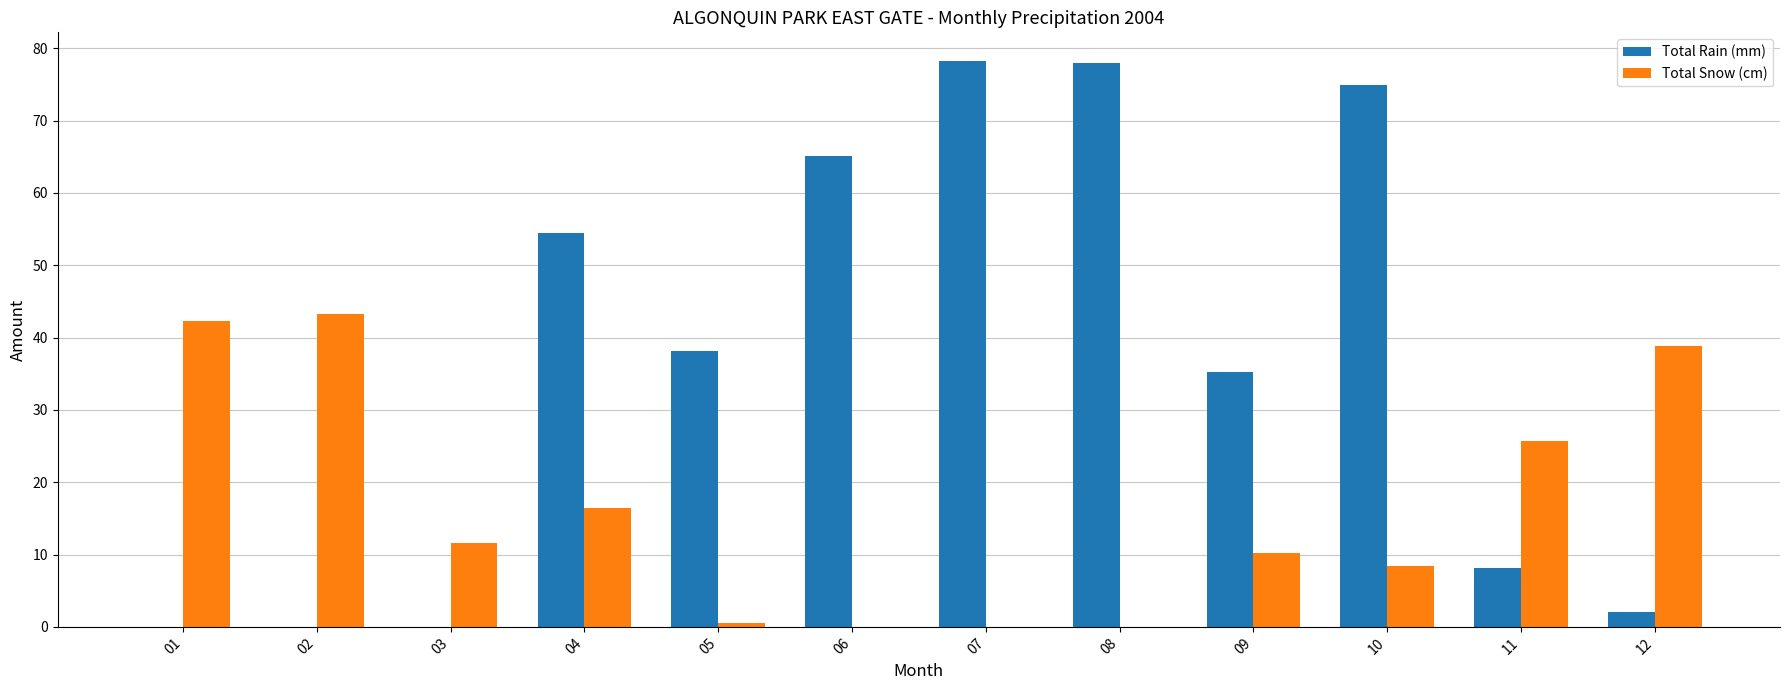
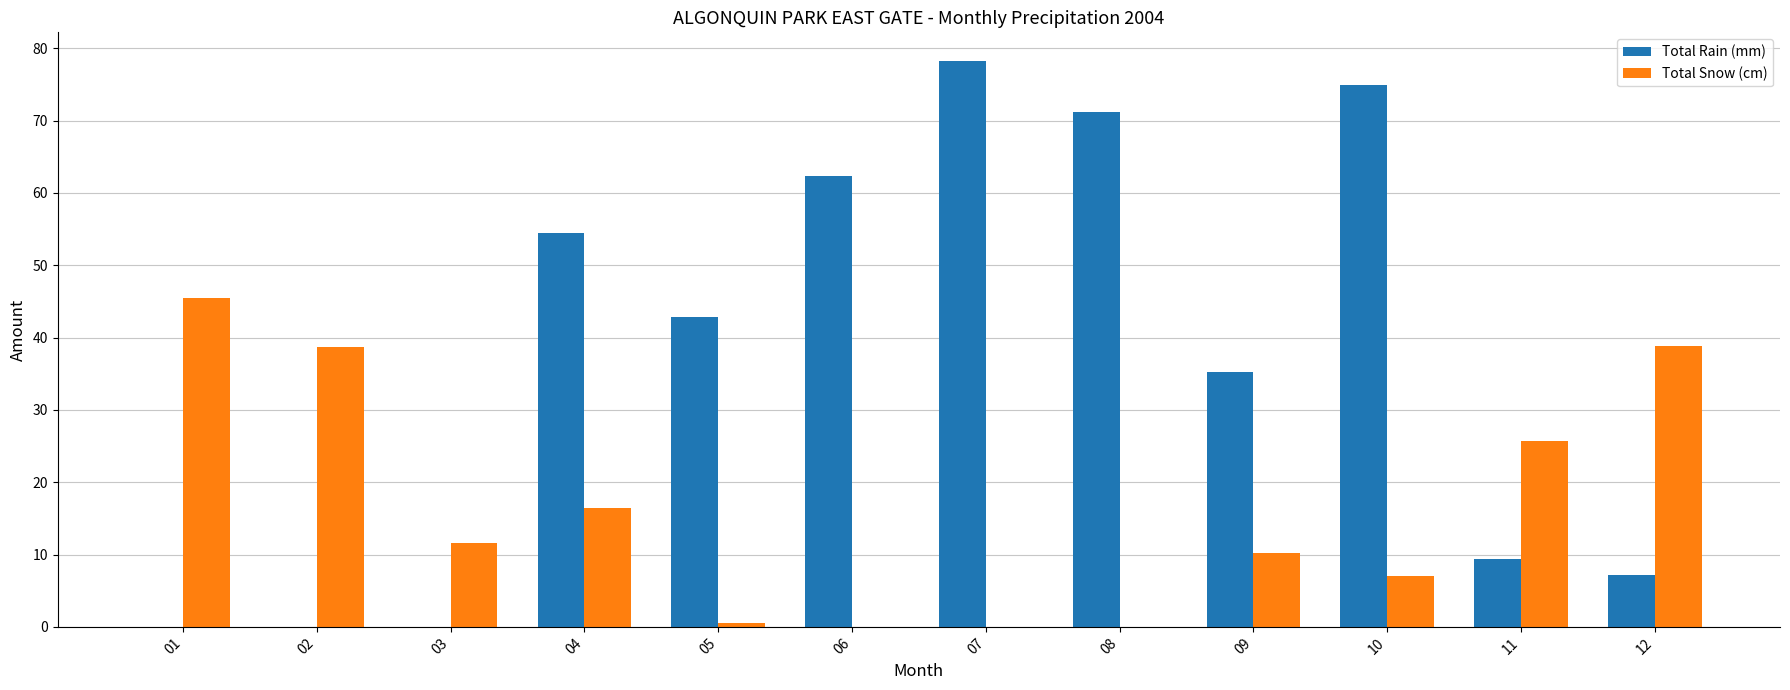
  {
    "Total Rain (mm)": {
      "01": 0,
      "02": 0,
      "03": 0,
      "04": 54,
-     "05": 38,
-     "06": 65,
+     "05": 43,
+     "06": 62,
      "07": 78,
-     "08": 78,
+     "08": 71,
      "09": 35,
      "10": 75,
-     "11": 8,
-     "12": 2
+     "11": 9,
+     "12": 7
    },
    "Total Snow (cm)": {
-     "01": 42,
-     "02": 43,
+     "01": 46,
+     "02": 39,
      "03": 12,
      "04": 16,
      "05": 1,
      "06": 0,
      "07": 0,
      "08": 0,
      "09": 10,
-     "10": 8,
+     "10": 7,
      "11": 26,
      "12": 39
    }
  }
